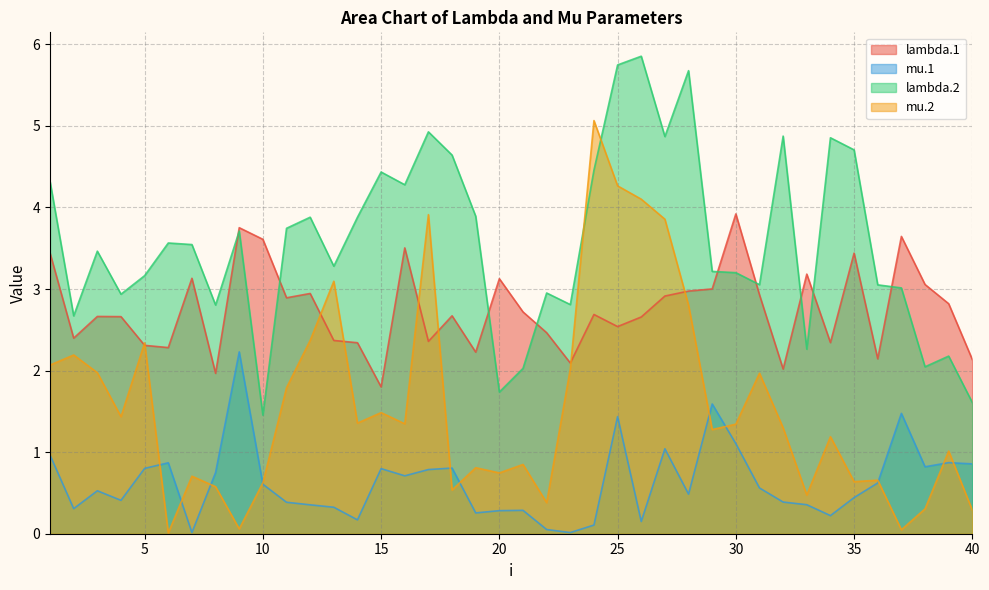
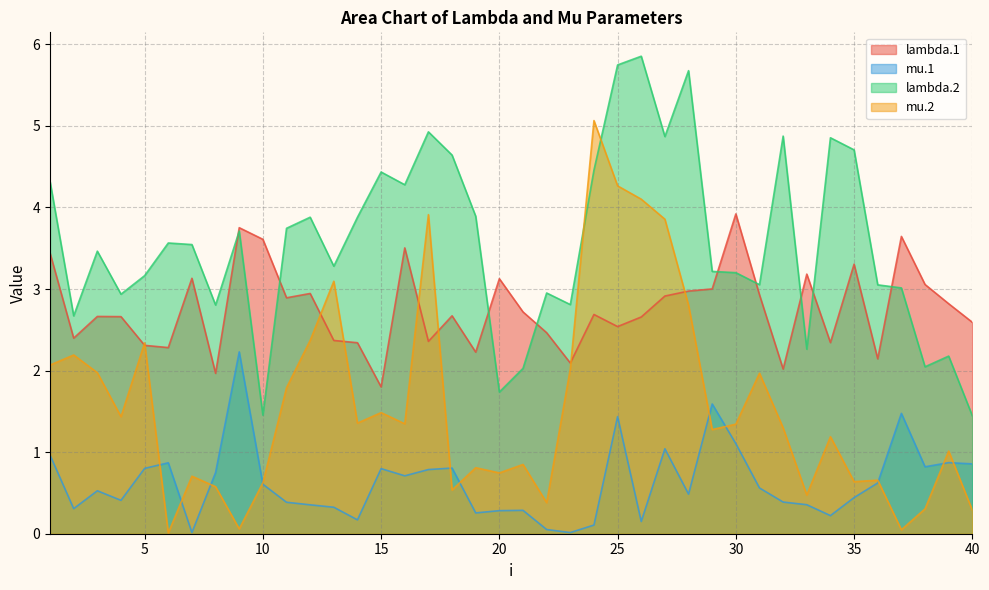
  {
    "lambda.1": {
      "10": 3.6,
      "15": 1.8,
      "20": 3.1,
      "25": 2.5,
      "30": 3.9,
-     "35": 3.4,
-     "40": 2.1
+     "35": 3.3,
+     "40": 2.6
    },
    "mu.1": {
      "5": 0.8,
      "15": 0.8,
      "20": 0.3,
      "25": 1.4,
      "30": 1.1,
      "35": 0.4,
      "40": 0.9
    },
    "lambda.2": {
      "5": 3.2,
      "10": 1.5,
      "15": 4.4,
      "20": 1.7,
      "25": 5.7,
      "30": 3.2,
      "35": 4.7,
-     "40": 1.6
+     "40": 1.4
    },
    "mu.2": {
      "15": 1.5,
      "20": 0.7,
      "25": 4.3,
      "30": 1.3,
      "35": 0.6,
      "40": 0.3
    }
  }
